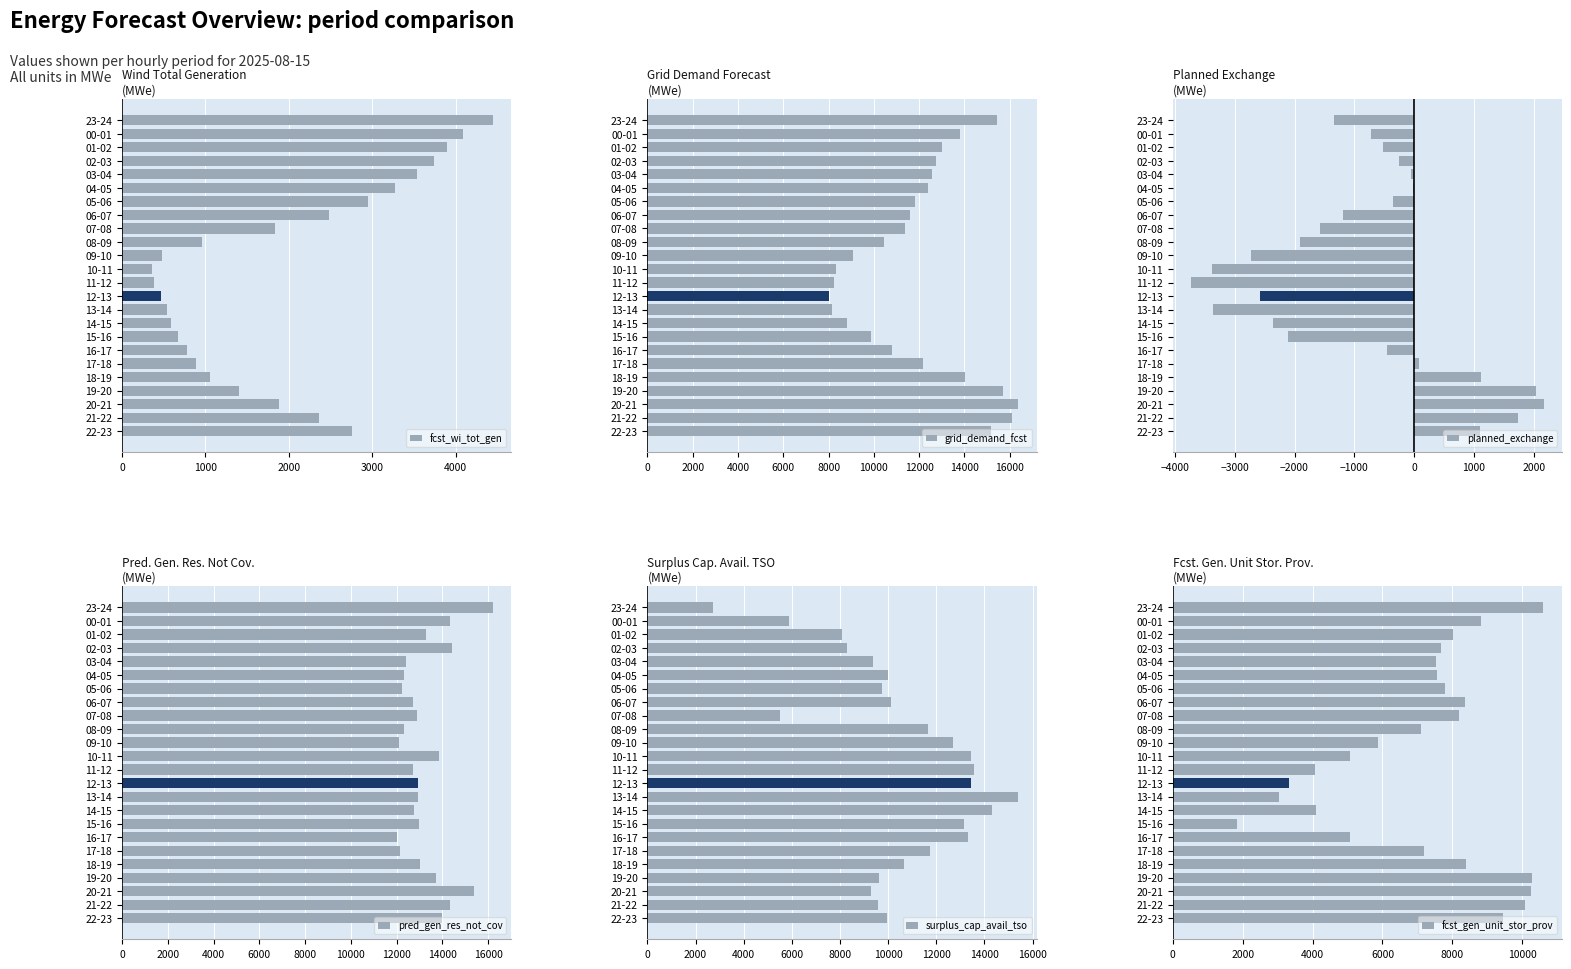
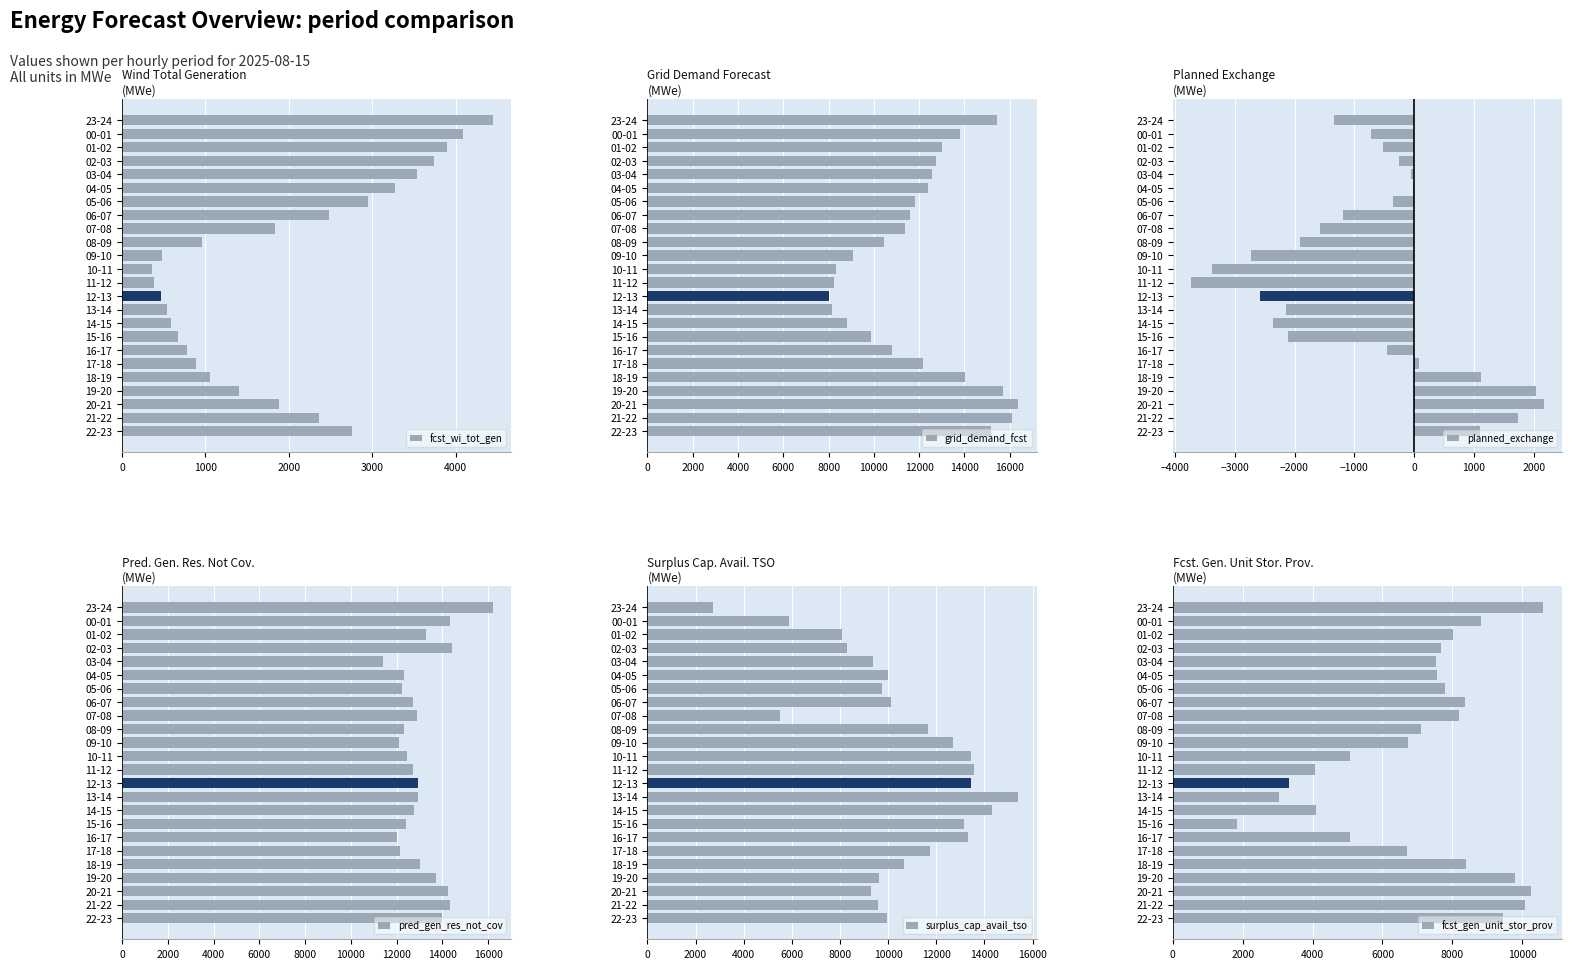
  {
    "Wind Total Generation (MWe)": {
      "23-24": 4400,
      "00-01": 4100,
      "01-02": 3900,
      "02-03": 3700,
      "03-04": 3500,
      "04-05": 3300,
      "05-06": 2900,
      "06-07": 2500,
      "07-08": 1800,
      "08-09": 1000,
      "09-10": 500,
      "10-11": 400,
      "11-12": 400,
      "12-13": 500,
      "13-14": 500,
      "14-15": 600,
      "15-16": 700,
      "16-17": 800,
      "17-18": 900,
      "18-19": 1100,
      "19-20": 1400,
      "20-21": 1900,
      "21-22": 2400,
      "22-23": 2800
    },
    "Grid Demand Forecast (MWe)": {
      "23-24": 15400,
      "00-01": 13800,
      "01-02": 13000,
      "02-03": 12700,
      "03-04": 12600,
      "04-05": 12400,
      "05-06": 11800,
      "06-07": 11600,
      "07-08": 11400,
      "08-09": 10400,
      "09-10": 9100,
      "10-11": 8300,
      "11-12": 8200,
      "12-13": 8000,
      "13-14": 8200,
      "14-15": 8800,
      "15-16": 9900,
      "16-17": 10800,
      "17-18": 12200,
      "18-19": 14000,
      "19-20": 15700,
      "20-21": 16400,
      "21-22": 16100
    },
    "Planned Exchange (MWe)": {
      "23-24": -1300,
      "00-01": -700,
      "01-02": -500,
      "02-03": -300,
      "03-04": 0,
      "05-06": -400,
      "06-07": -1200,
      "07-08": -1600,
      "08-09": -1900,
      "09-10": -2700,
      "10-11": -3400,
      "11-12": -3700,
      "12-13": -2600,
-     "13-14": -3400,
+     "13-14": -2100,
      "14-15": -2400,
      "15-16": -2100,
      "16-17": -500,
      "17-18": 100,
      "18-19": 1100,
      "19-20": 2000,
      "20-21": 2200,
      "21-22": 1700
    },
    "Pred. Gen. Res. Not Cov. (MWe)": {
      "23-24": 16200,
      "00-01": 14300,
      "01-02": 13300,
      "02-03": 14400,
-     "03-04": 12400,
+     "03-04": 11400,
      "04-05": 12300,
      "05-06": 12300,
      "06-07": 12700,
      "07-08": 12900,
      "08-09": 12300,
      "09-10": 12100,
-     "10-11": 13900,
+     "10-11": 12500,
      "11-12": 12700,
      "12-13": 13000,
      "13-14": 12900,
      "14-15": 12700,
-     "15-16": 13000,
+     "15-16": 12400,
      "16-17": 12000,
      "17-18": 12200,
      "18-19": 13000,
      "19-20": 13700,
-     "20-21": 15400,
+     "20-21": 14200,
      "21-22": 14300
    },
    "Surplus Cap. Avail. TSO (MWe)": {
      "23-24": 2700,
      "00-01": 5900,
      "01-02": 8100,
      "02-03": 8300,
      "03-04": 9400,
      "04-05": 10000,
      "05-06": 9800,
      "06-07": 10100,
      "07-08": 5500,
      "08-09": 11600,
      "09-10": 12700,
      "10-11": 13400,
      "11-12": 13600,
      "12-13": 13400,
      "13-14": 15400,
      "14-15": 14300,
      "15-16": 13100,
      "16-17": 13300,
      "17-18": 11700,
      "18-19": 10700,
      "19-20": 9600,
      "20-21": 9300,
      "21-22": 9600,
      "22-23": 10000
    },
    "Fcst. Gen. Unit Stor. Prov. (MWe)": {
      "23-24": 10600,
      "00-01": 8800,
      "01-02": 8000,
      "02-03": 7700,
      "03-04": 7500,
      "04-05": 7600,
      "05-06": 7800,
      "06-07": 8400,
      "07-08": 8200,
      "08-09": 7100,
-     "09-10": 5900,
+     "09-10": 6700,
      "10-11": 5100,
      "11-12": 4100,
      "12-13": 3300,
      "13-14": 3000,
      "14-15": 4100,
      "15-16": 1800,
      "16-17": 5100,
-     "17-18": 7200,
+     "17-18": 6700,
      "18-19": 8400,
-     "19-20": 10300,
+     "19-20": 9800,
      "20-21": 10300,
      "21-22": 10100
    }
  }
